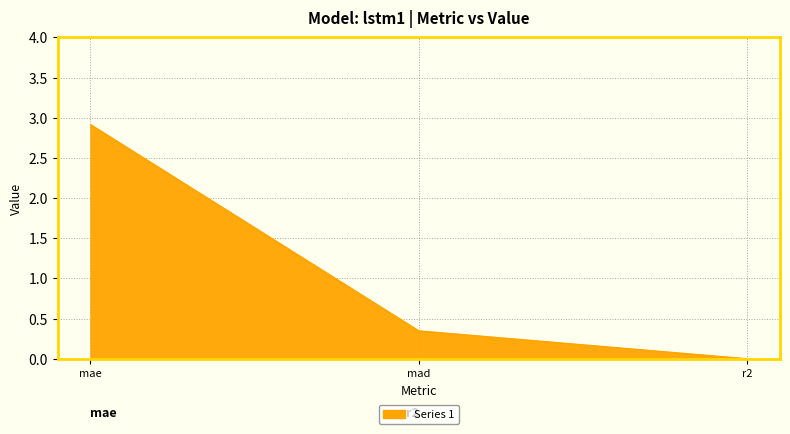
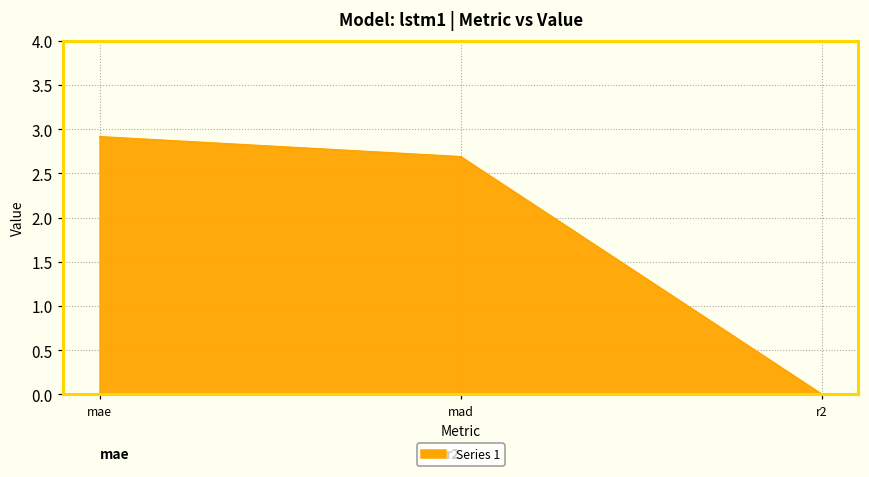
  {
    "mae": 2.9,
-   "mad": 0.3,
+   "mad": 2.7,
    "r2": 0.0
  }
